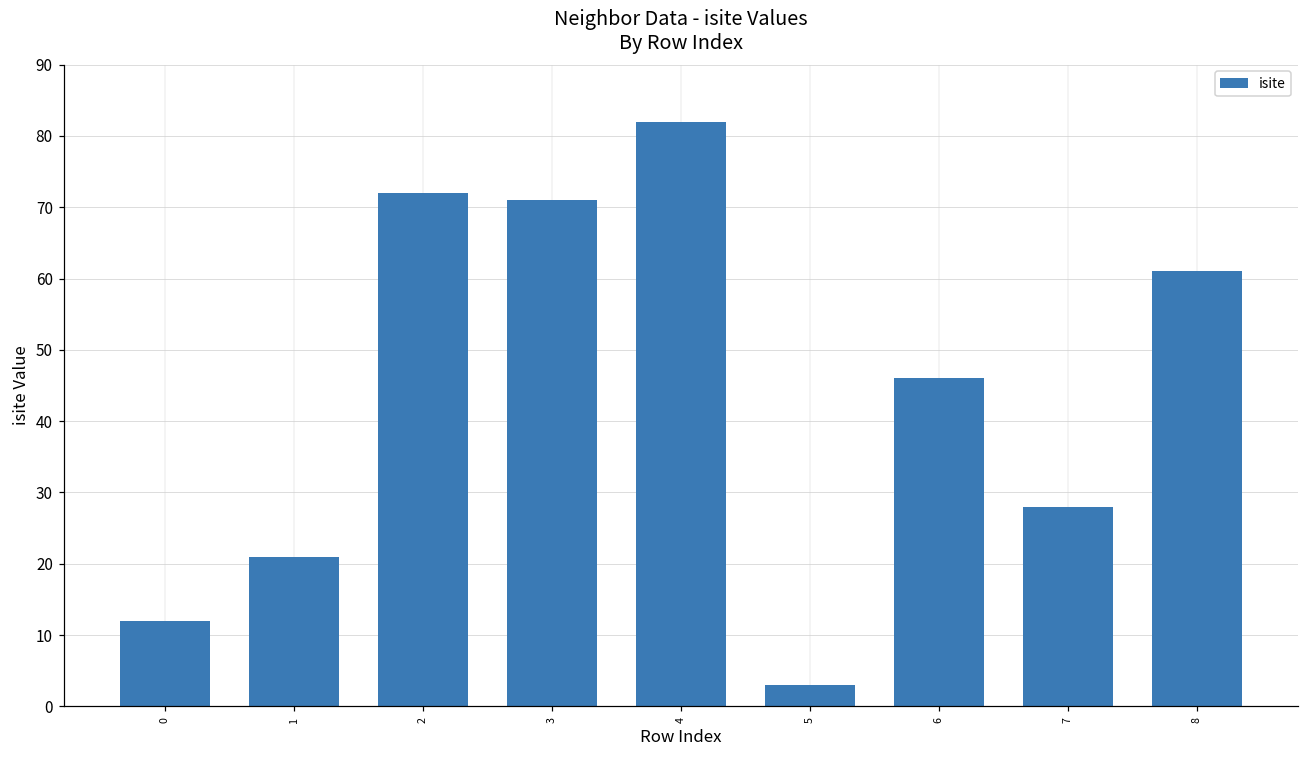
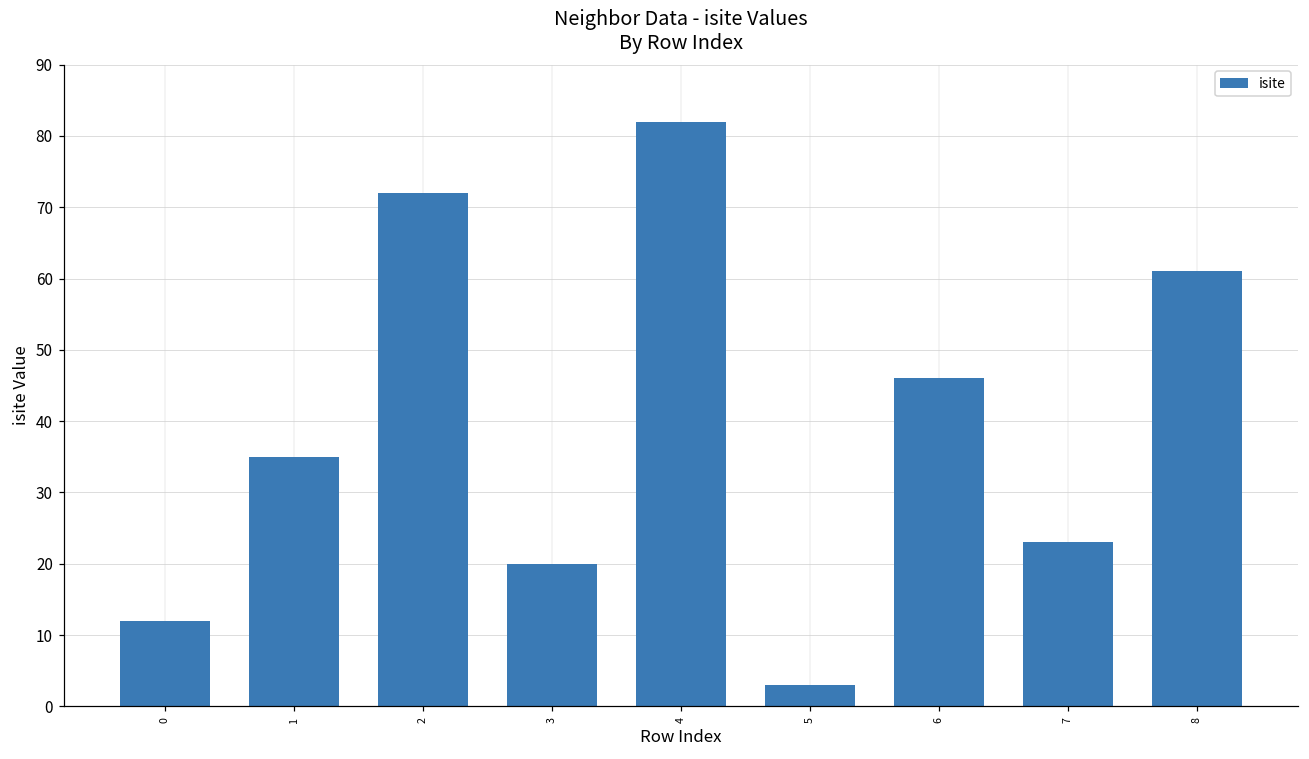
  {
    "0": 12,
-   "1": 21,
+   "1": 35,
    "2": 72,
-   "3": 71,
+   "3": 20,
    "4": 82,
    "5": 3,
    "6": 46,
-   "7": 28,
+   "7": 23,
    "8": 61
  }
